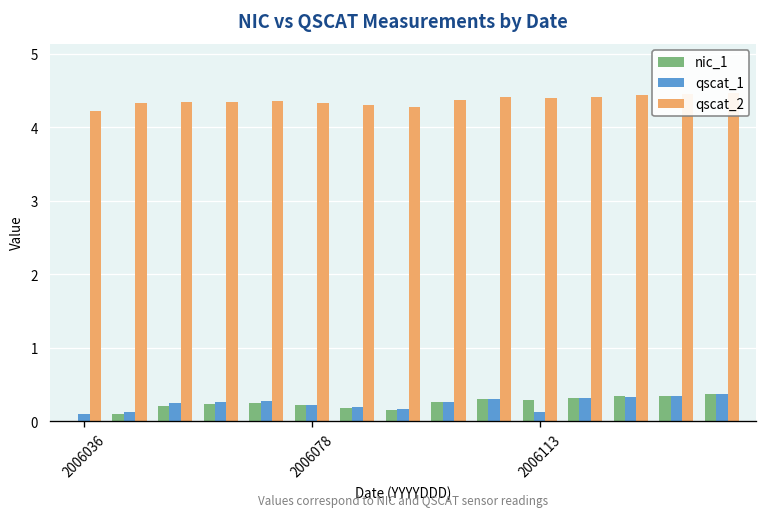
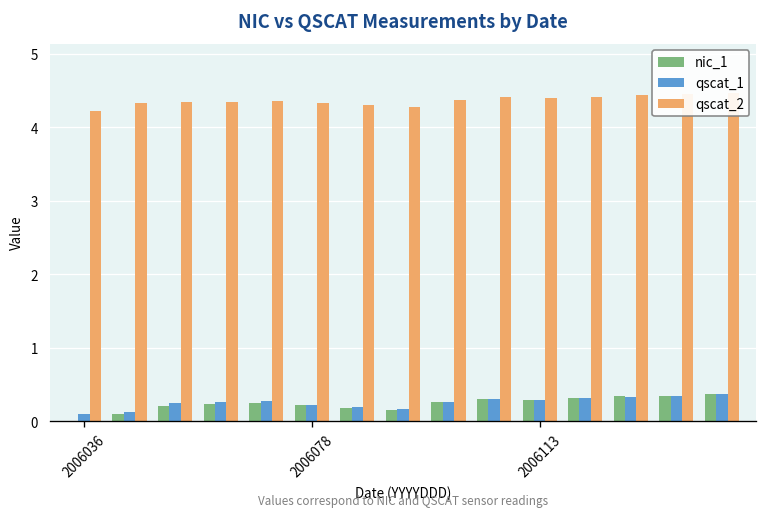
  {
    "qscat_1": {
      "2006036": 0.1,
      "2006078": 0.2,
-     "2006113": 0.1
+     "2006113": 0.3
    }
  }
